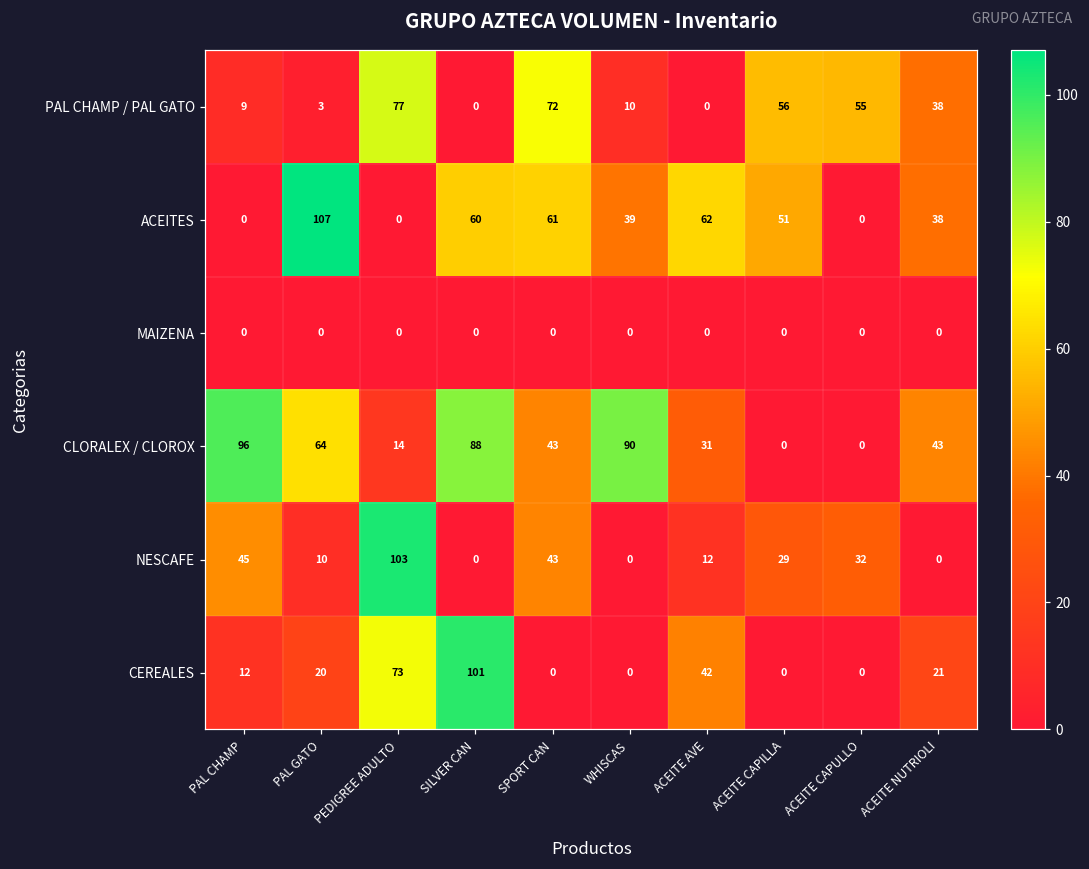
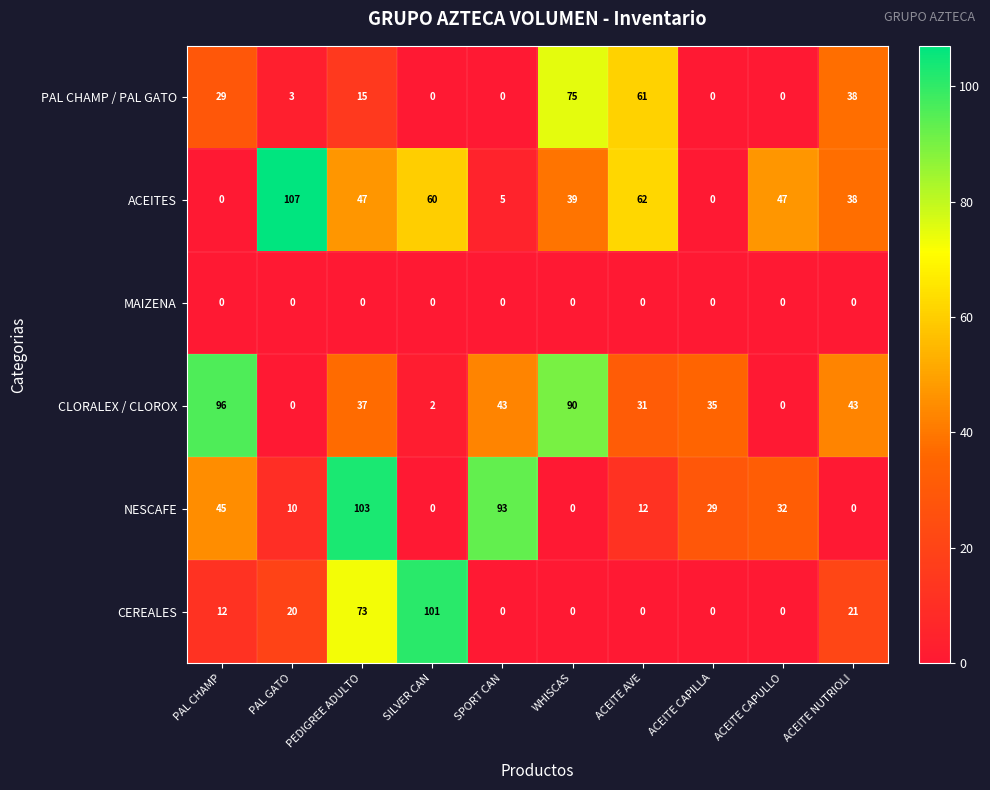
  {
    "PAL CHAMP / PAL GATO": {
-     "PAL CHAMP": 9,
+     "PAL CHAMP": 29,
      "PAL GATO": 3,
-     "PEDIGREE ADULTO": 77,
+     "PEDIGREE ADULTO": 15,
      "SILVER CAN": 0,
-     "SPORT CAN": 72,
-     "WHISCAS": 10,
-     "ACEITE AVE": 0,
-     "ACEITE CAPILLA": 56,
-     "ACEITE CAPULLO": 55,
+     "SPORT CAN": 0,
+     "WHISCAS": 75,
+     "ACEITE AVE": 61,
+     "ACEITE CAPILLA": 0,
+     "ACEITE CAPULLO": 0,
      "ACEITE NUTRIOLI": 38
    },
    "ACEITES": {
      "PAL CHAMP": 0,
      "PAL GATO": 107,
-     "PEDIGREE ADULTO": 0,
+     "PEDIGREE ADULTO": 47,
      "SILVER CAN": 60,
-     "SPORT CAN": 61,
+     "SPORT CAN": 5,
      "WHISCAS": 39,
      "ACEITE AVE": 62,
-     "ACEITE CAPILLA": 51,
-     "ACEITE CAPULLO": 0,
+     "ACEITE CAPILLA": 0,
+     "ACEITE CAPULLO": 47,
      "ACEITE NUTRIOLI": 38
    },
    "MAIZENA": {
      "PAL CHAMP": 0,
      "PAL GATO": 0,
      "PEDIGREE ADULTO": 0,
      "SILVER CAN": 0,
      "SPORT CAN": 0,
      "WHISCAS": 0,
      "ACEITE AVE": 0,
      "ACEITE CAPILLA": 0,
      "ACEITE CAPULLO": 0,
      "ACEITE NUTRIOLI": 0
    },
    "CLORALEX / CLOROX": {
      "PAL CHAMP": 96,
-     "PAL GATO": 64,
-     "PEDIGREE ADULTO": 14,
-     "SILVER CAN": 88,
+     "PAL GATO": 0,
+     "PEDIGREE ADULTO": 37,
+     "SILVER CAN": 2,
      "SPORT CAN": 43,
      "WHISCAS": 90,
      "ACEITE AVE": 31,
-     "ACEITE CAPILLA": 0,
+     "ACEITE CAPILLA": 35,
      "ACEITE CAPULLO": 0,
      "ACEITE NUTRIOLI": 43
    },
    "NESCAFE": {
      "PAL CHAMP": 45,
      "PAL GATO": 10,
      "PEDIGREE ADULTO": 103,
      "SILVER CAN": 0,
-     "SPORT CAN": 43,
+     "SPORT CAN": 93,
      "WHISCAS": 0,
      "ACEITE AVE": 12,
      "ACEITE CAPILLA": 29,
      "ACEITE CAPULLO": 32,
      "ACEITE NUTRIOLI": 0
    },
    "CEREALES": {
      "PAL CHAMP": 12,
      "PAL GATO": 20,
      "PEDIGREE ADULTO": 73,
      "SILVER CAN": 101,
      "SPORT CAN": 0,
      "WHISCAS": 0,
-     "ACEITE AVE": 42,
+     "ACEITE AVE": 0,
      "ACEITE CAPILLA": 0,
      "ACEITE CAPULLO": 0,
      "ACEITE NUTRIOLI": 21
    }
  }
